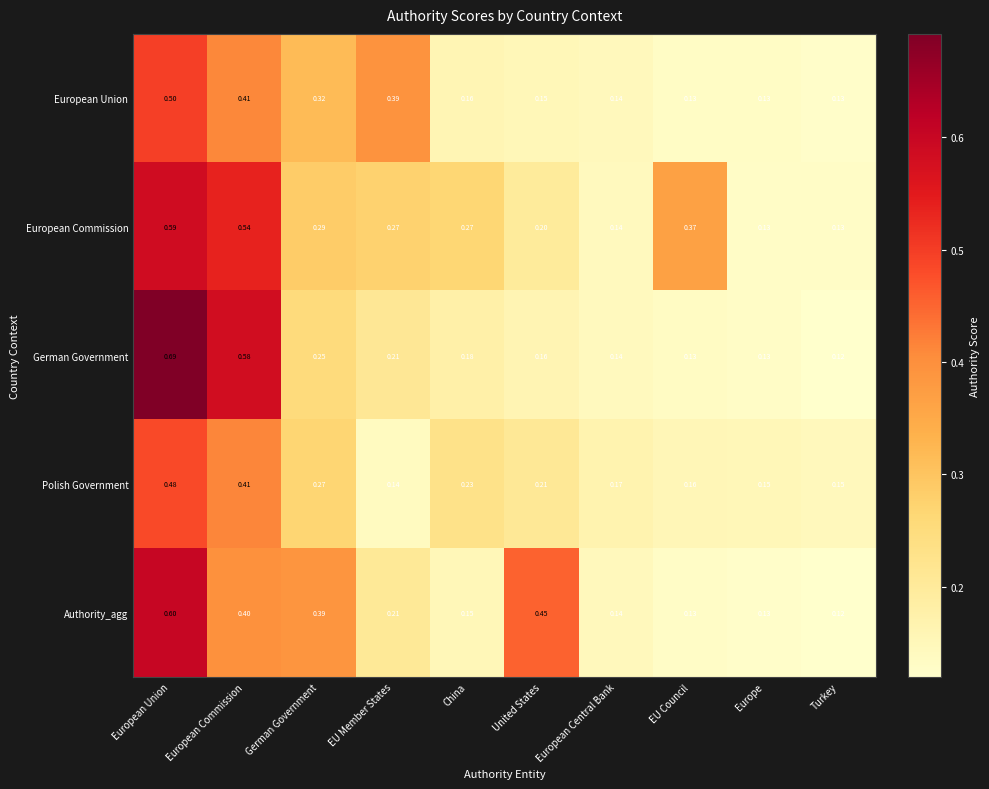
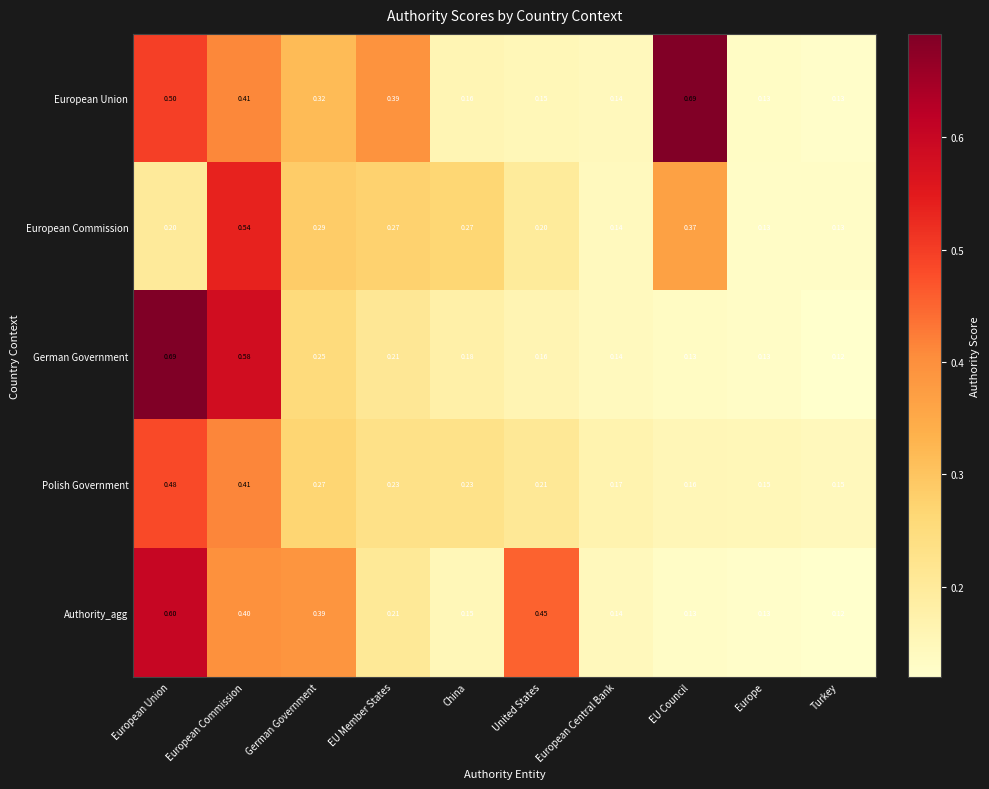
  {
    "European Union": {
      "European Union": 0.50,
      "European Commission": 0.41,
      "German Government": 0.32,
      "EU Member States": 0.39,
      "China": 0.16,
      "United States": 0.15,
      "European Central Bank": 0.14,
-     "EU Council": 0.13,
+     "EU Council": 0.69,
      "Europe": 0.13,
      "Turkey": 0.13
    },
    "European Commission": {
-     "European Union": 0.59,
+     "European Union": 0.20,
      "European Commission": 0.54,
      "German Government": 0.29,
      "EU Member States": 0.27,
      "China": 0.27,
      "United States": 0.20,
      "European Central Bank": 0.14,
      "EU Council": 0.37,
      "Europe": 0.13,
      "Turkey": 0.13
    },
    "German Government": {
      "European Union": 0.69,
      "European Commission": 0.58,
      "German Government": 0.25,
      "EU Member States": 0.21,
      "China": 0.18,
      "United States": 0.16,
      "European Central Bank": 0.14,
      "EU Council": 0.13,
      "Europe": 0.13,
      "Turkey": 0.12
    },
    "Polish Government": {
      "European Union": 0.48,
      "European Commission": 0.41,
      "German Government": 0.27,
-     "EU Member States": 0.14,
+     "EU Member States": 0.23,
      "China": 0.23,
      "United States": 0.21,
      "European Central Bank": 0.17,
      "EU Council": 0.16,
      "Europe": 0.15,
      "Turkey": 0.15
    },
    "Authority_agg": {
      "European Union": 0.60,
      "European Commission": 0.40,
      "German Government": 0.39,
      "EU Member States": 0.21,
      "China": 0.15,
      "United States": 0.45,
      "European Central Bank": 0.14,
      "EU Council": 0.13,
      "Europe": 0.13,
      "Turkey": 0.12
    }
  }
